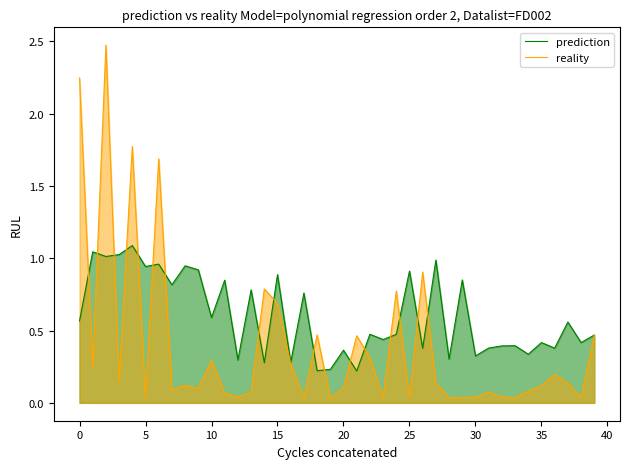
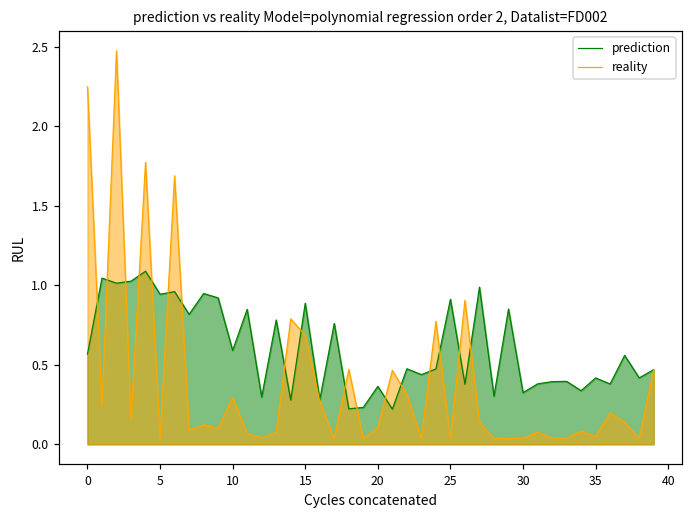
  {
    "prediction": {
      "0": 0.57,
      "5": 0.94,
      "10": 0.59,
      "15": 0.89,
      "20": 0.36,
      "25": 0.91,
      "30": 0.32,
      "35": 0.42
    },
    "reality": {
      "0": 2.25,
      "5": 0.04,
      "10": 0.29,
      "15": 0.69,
      "20": 0.11,
      "25": 0.04,
      "30": 0.04,
-     "35": 0.12
+     "35": 0.05
    }
  }
